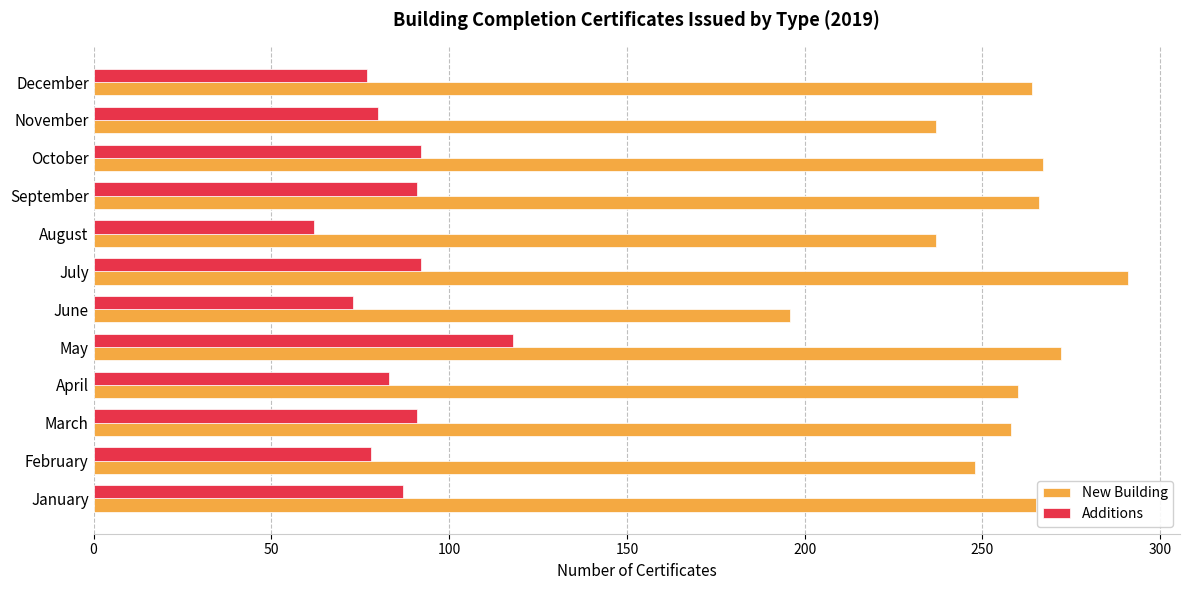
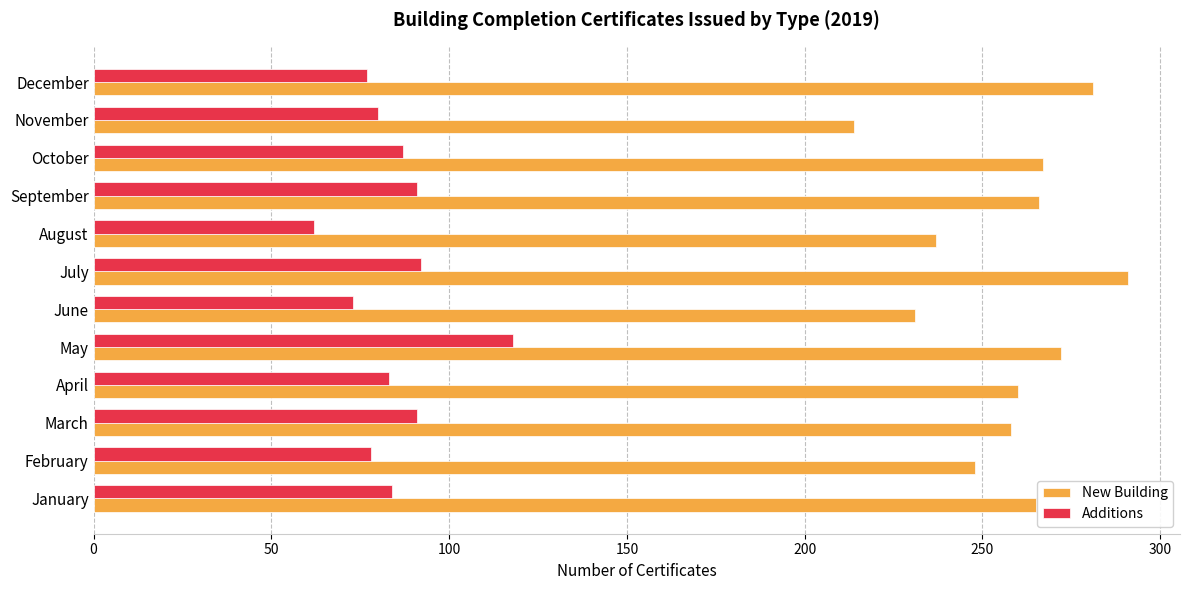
  {
    "New Building": {
-     "December": 264,
-     "November": 237,
+     "December": 281,
+     "November": 214,
      "October": 267,
      "September": 266,
      "August": 237,
      "July": 291,
-     "June": 196,
+     "June": 231,
      "May": 272,
      "April": 260,
      "March": 258,
      "February": 248,
      "January": 265
    },
    "Additions": {
      "December": 77,
      "November": 80,
-     "October": 92,
+     "October": 87,
      "September": 91,
      "August": 62,
      "July": 92,
      "June": 73,
      "May": 118,
      "April": 83,
      "March": 91,
      "February": 78,
-     "January": 87
+     "January": 84
    }
  }
